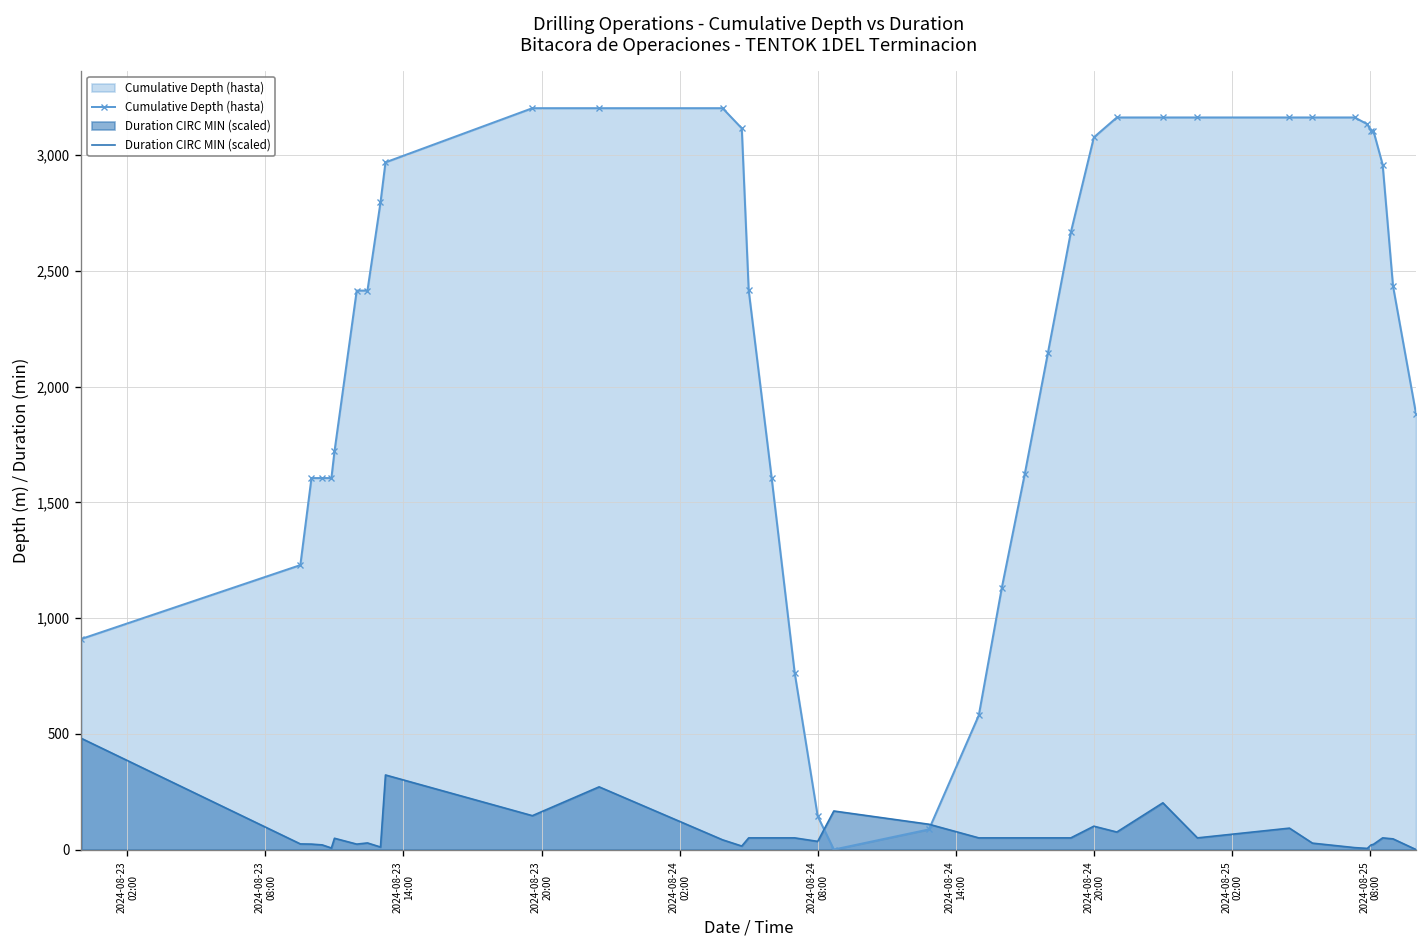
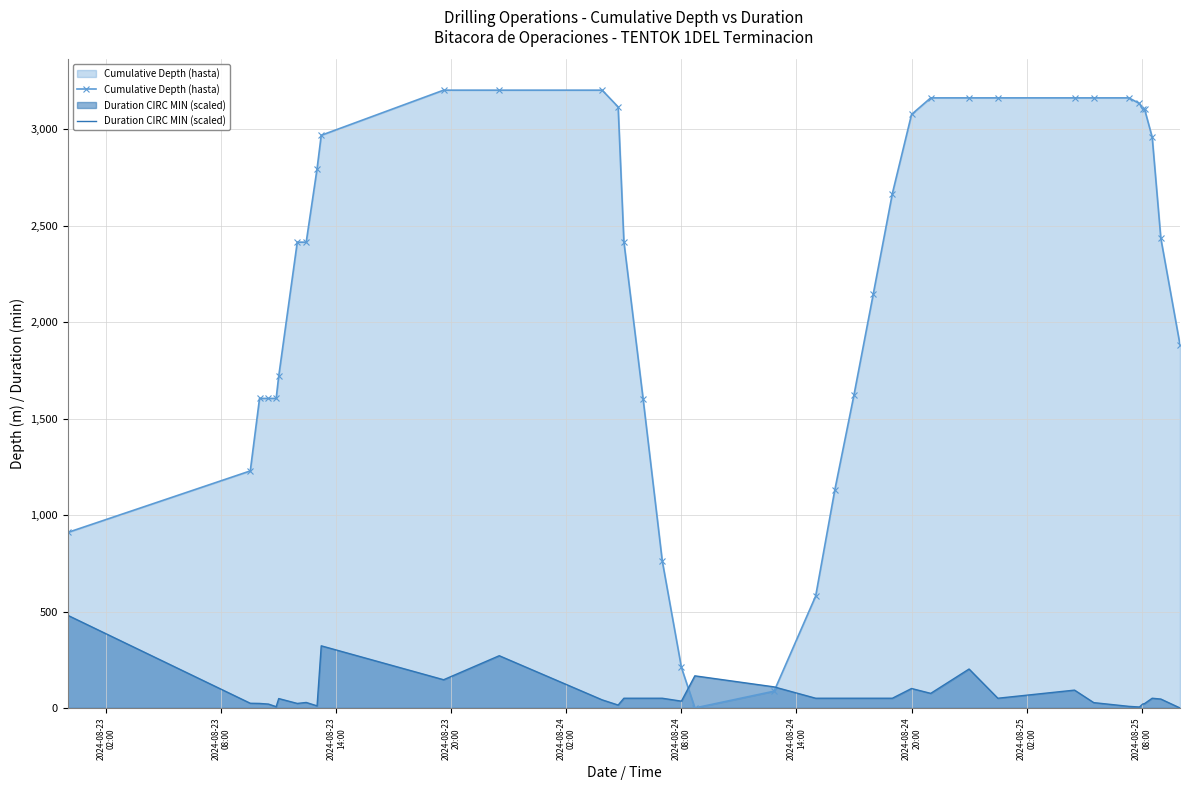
  {
    "Cumulative Depth (hasta)": {
-     "2024-08-24 08:00": "140",
+     "2024-08-24 08:00": "210",
      "2024-08-24 20:00": "3,080"
    },
    "Duration CIRC MIN (scaled)": {
      "2024-08-24 08:00": "40",
      "2024-08-24 20:00": "100"
    }
  }
